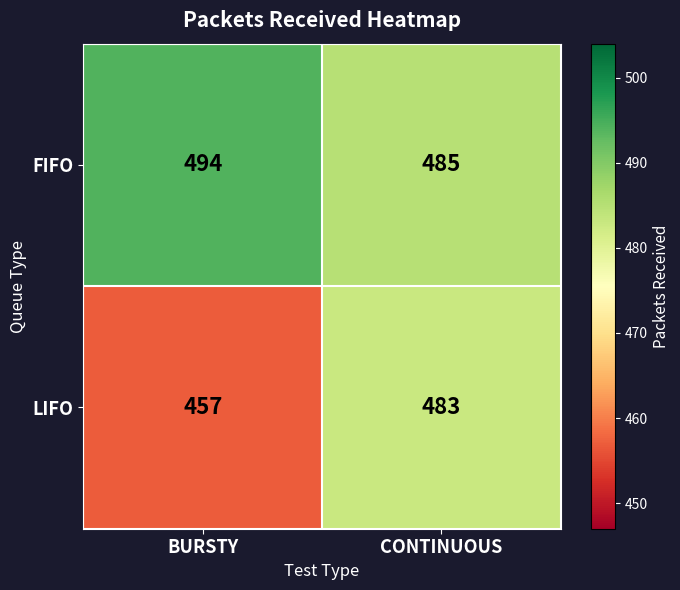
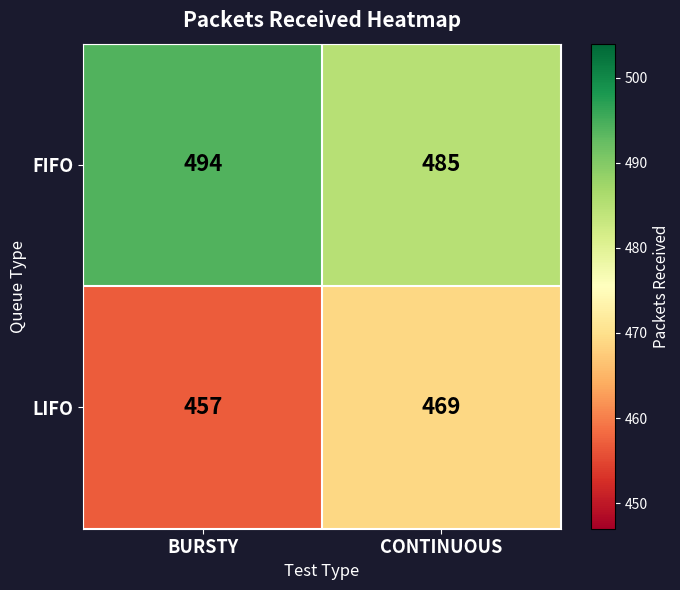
  {
    "FIFO": {
      "BURSTY": 494,
      "CONTINUOUS": 485
    },
    "LIFO": {
      "BURSTY": 457,
-     "CONTINUOUS": 483
+     "CONTINUOUS": 469
    }
  }
